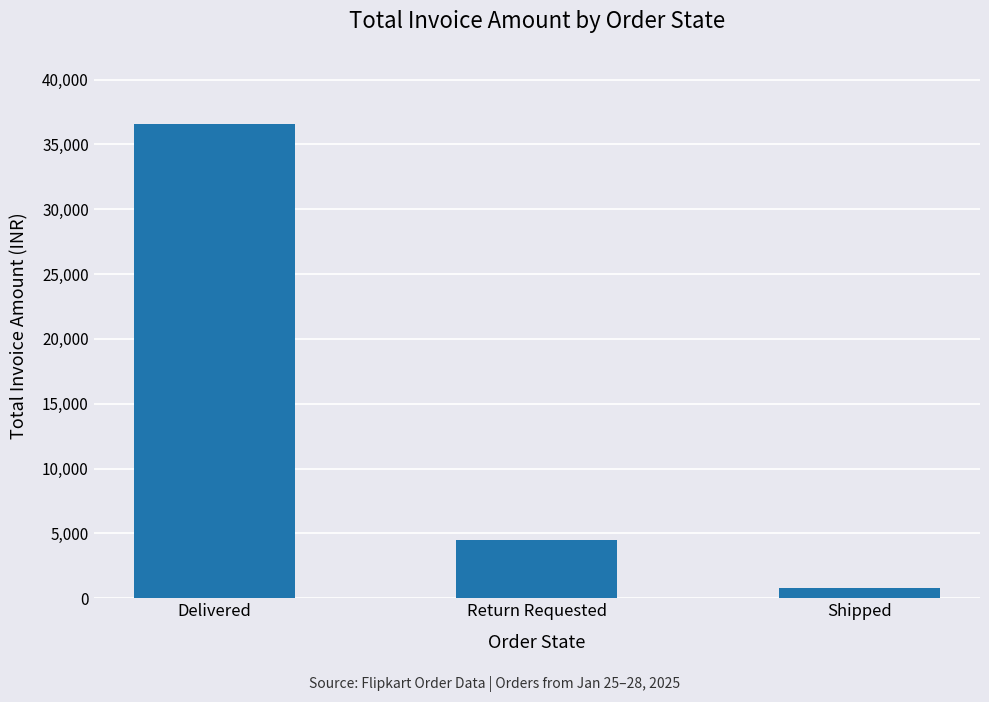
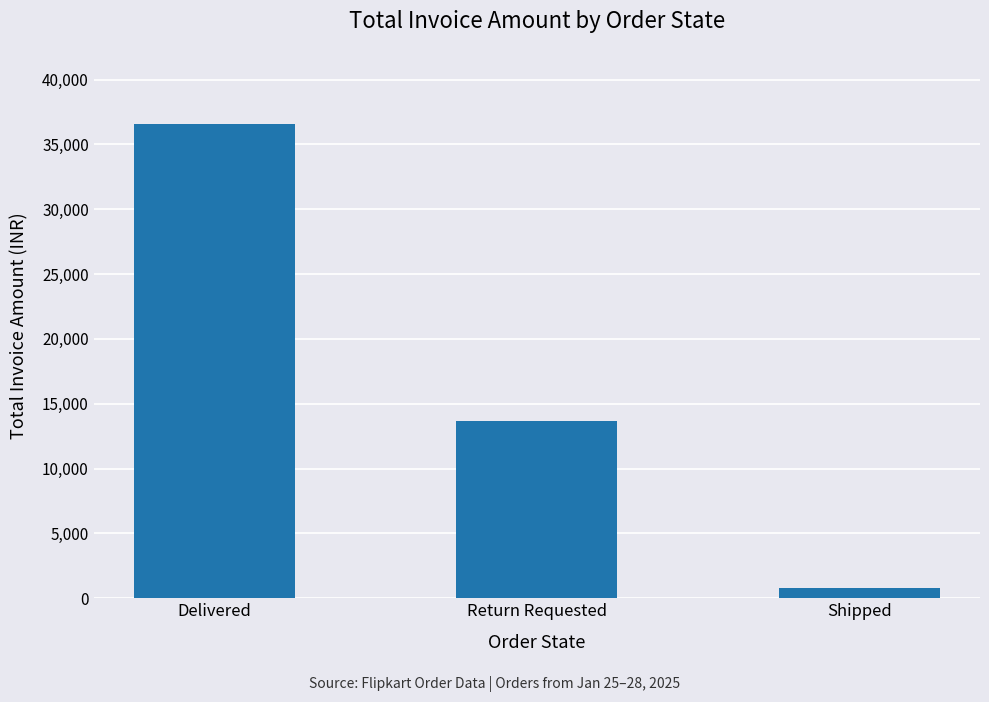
  {
    "Delivered": "36,600",
-   "Return Requested": "4,500",
+   "Return Requested": "13,600",
    "Shipped": "800"
  }
